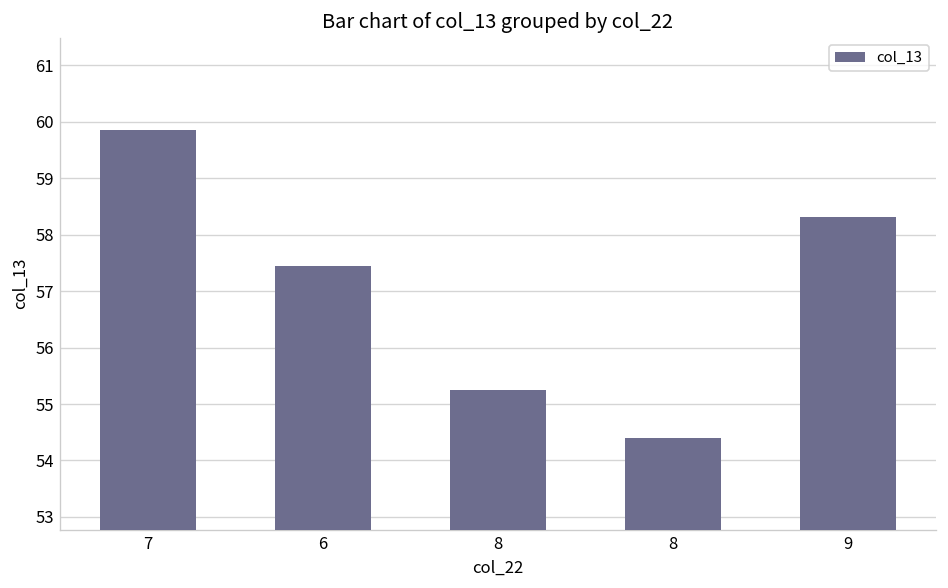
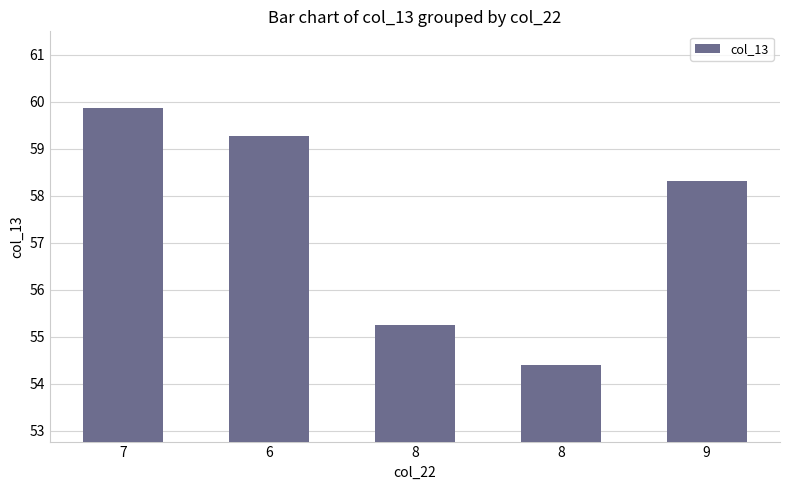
  {
    "7": 59.9,
-   "6": 57.4,
+   "6": 59.3,
    "9": 58.3
  }
